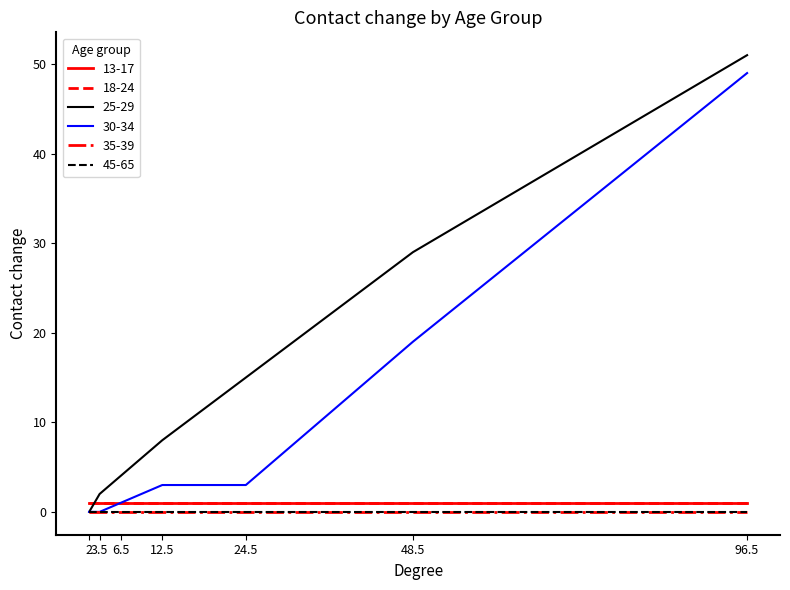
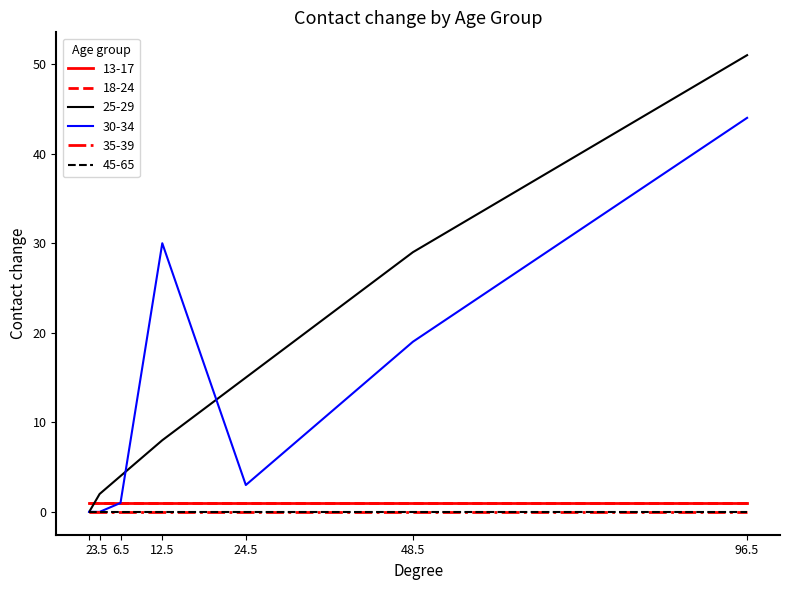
  {
    "18-24": {
      "3.5": 1,
      "12.5": 1,
      "24.5": 1,
      "48.5": 1,
      "96.5": 1
    },
    "30-34": {
-     "12.5": 3,
+     "12.5": 30,
      "24.5": 3,
      "48.5": 19,
-     "96.5": 49
+     "96.5": 44
    }
  }
